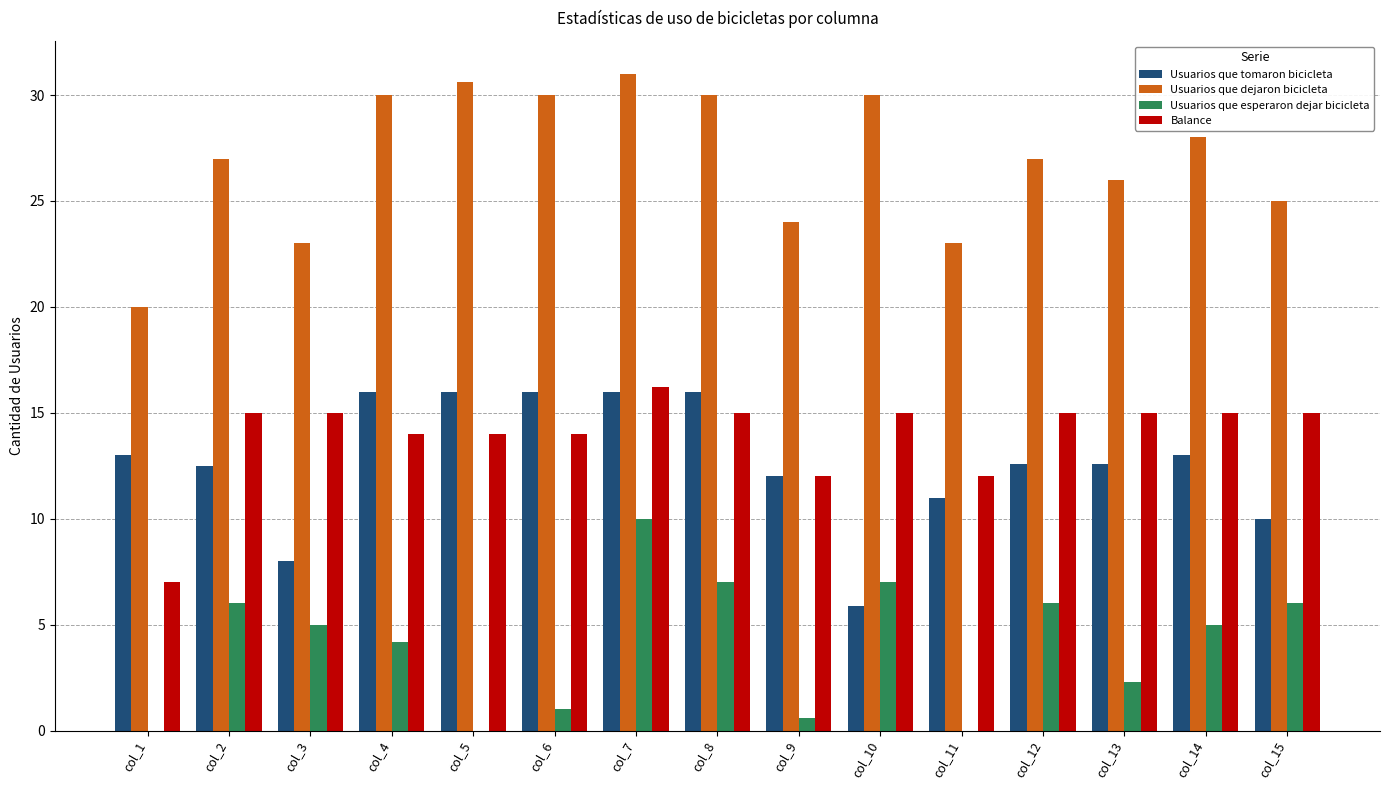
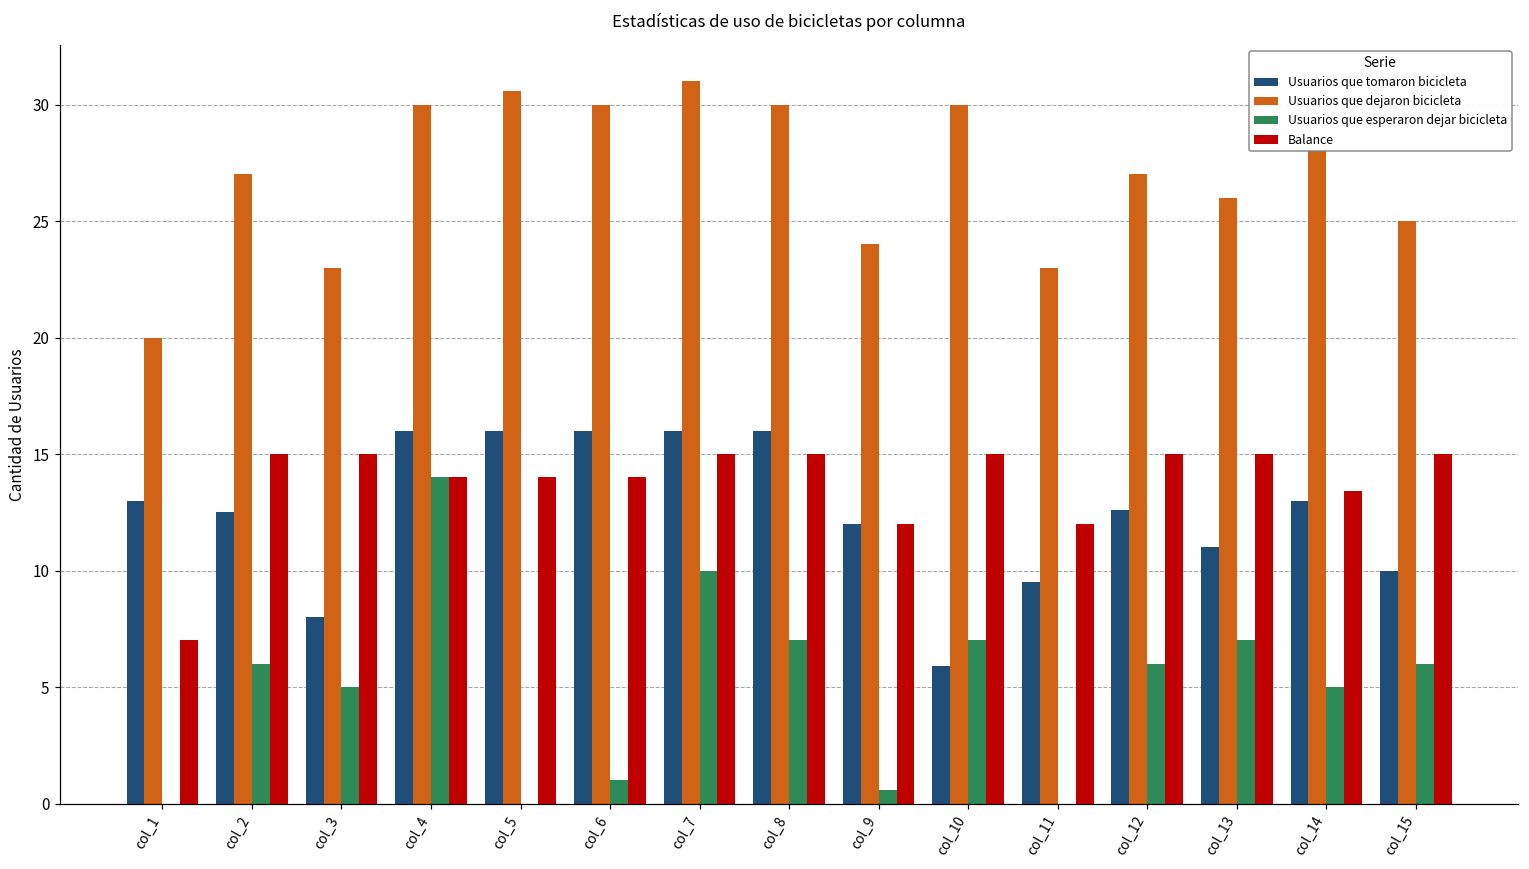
  {
    "Usuarios que tomaron bicicleta": {
      "col_1": 13.0,
      "col_2": 12.5,
      "col_3": 8.0,
      "col_4": 16.0,
      "col_5": 16.0,
      "col_6": 16.0,
      "col_7": 16.0,
      "col_8": 16.0,
      "col_9": 12.0,
      "col_10": 5.9,
-     "col_11": 11.0,
+     "col_11": 9.5,
      "col_12": 12.6,
-     "col_13": 12.6,
+     "col_13": 11.0,
      "col_14": 13.0,
      "col_15": 10.0
    },
    "Usuarios que dejaron bicicleta": {
      "col_1": 20.0,
      "col_2": 27.0,
      "col_3": 23.0,
      "col_4": 30.0,
      "col_5": 30.6,
      "col_6": 30.0,
      "col_7": 31.0,
      "col_8": 30.0,
      "col_9": 24.0,
      "col_10": 30.0,
      "col_11": 23.0,
      "col_12": 27.0,
      "col_13": 26.0,
      "col_14": 28.0,
      "col_15": 25.0
    },
    "Usuarios que esperaron dejar bicicleta": {
      "col_1": 0.0,
      "col_2": 6.0,
      "col_3": 5.0,
-     "col_4": 4.2,
+     "col_4": 14.0,
      "col_5": 0.0,
      "col_6": 1.0,
      "col_7": 10.0,
      "col_8": 7.0,
      "col_9": 0.6,
      "col_10": 7.0,
      "col_11": 0.0,
      "col_12": 6.0,
-     "col_13": 2.3,
+     "col_13": 7.0,
      "col_14": 5.0,
      "col_15": 6.0
    },
    "Balance": {
      "col_1": 7.0,
      "col_2": 15.0,
      "col_3": 15.0,
      "col_4": 14.0,
      "col_5": 14.0,
      "col_6": 14.0,
-     "col_7": 16.2,
+     "col_7": 15.0,
      "col_8": 15.0,
      "col_9": 12.0,
      "col_10": 15.0,
      "col_11": 12.0,
      "col_12": 15.0,
      "col_13": 15.0,
-     "col_14": 15.0,
+     "col_14": 13.4,
      "col_15": 15.0
    }
  }
